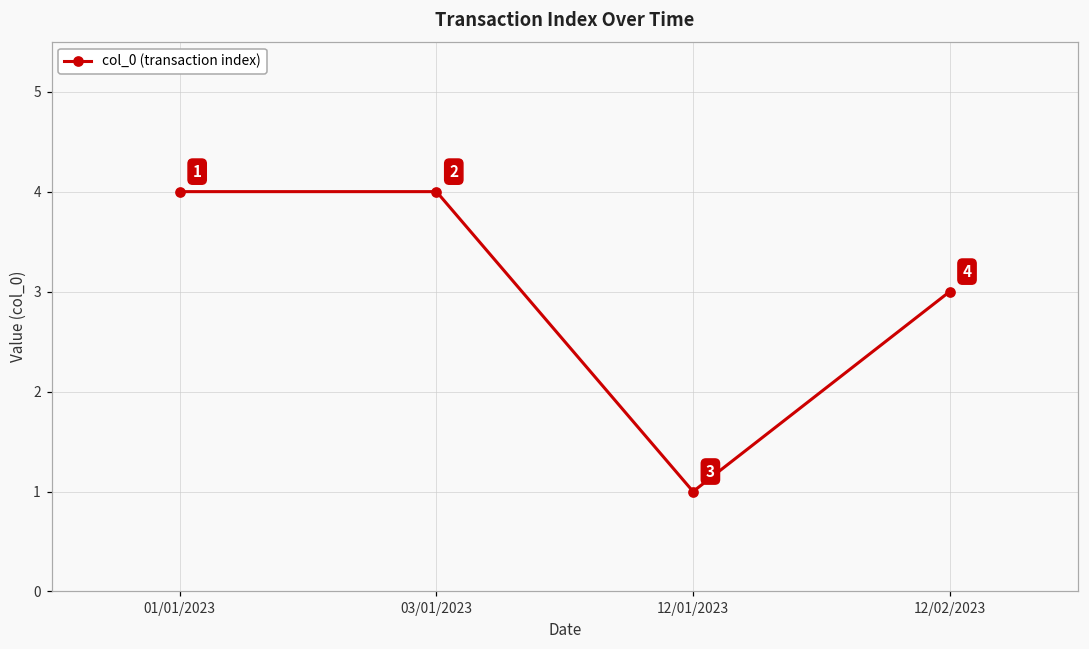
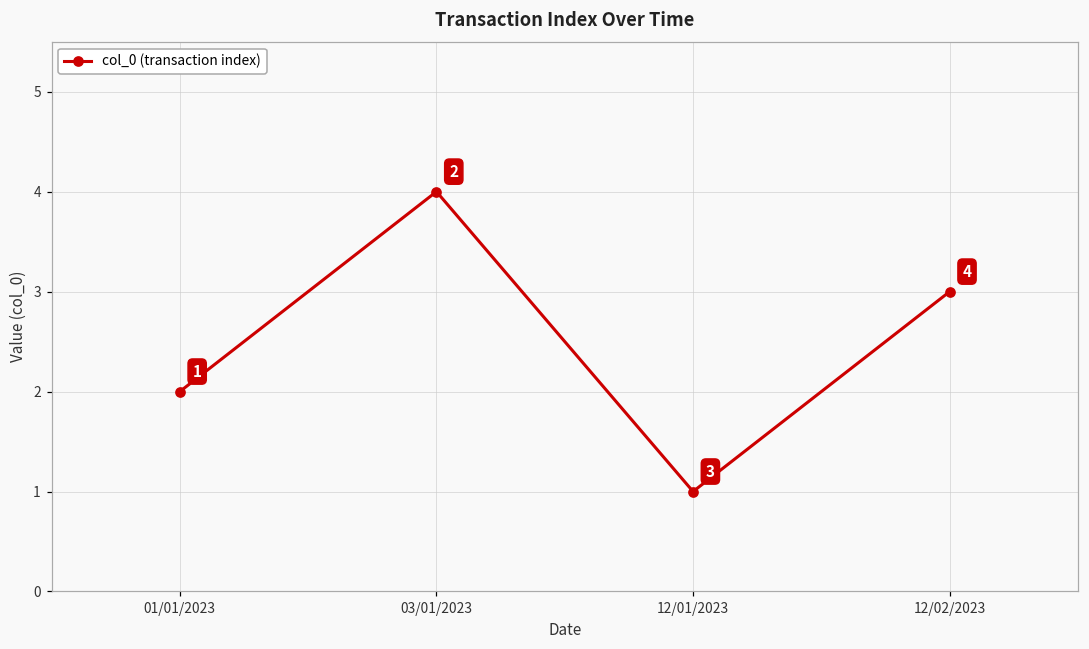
  {
-   "01/01/2023": 4
+   "01/01/2023": 2
  }
